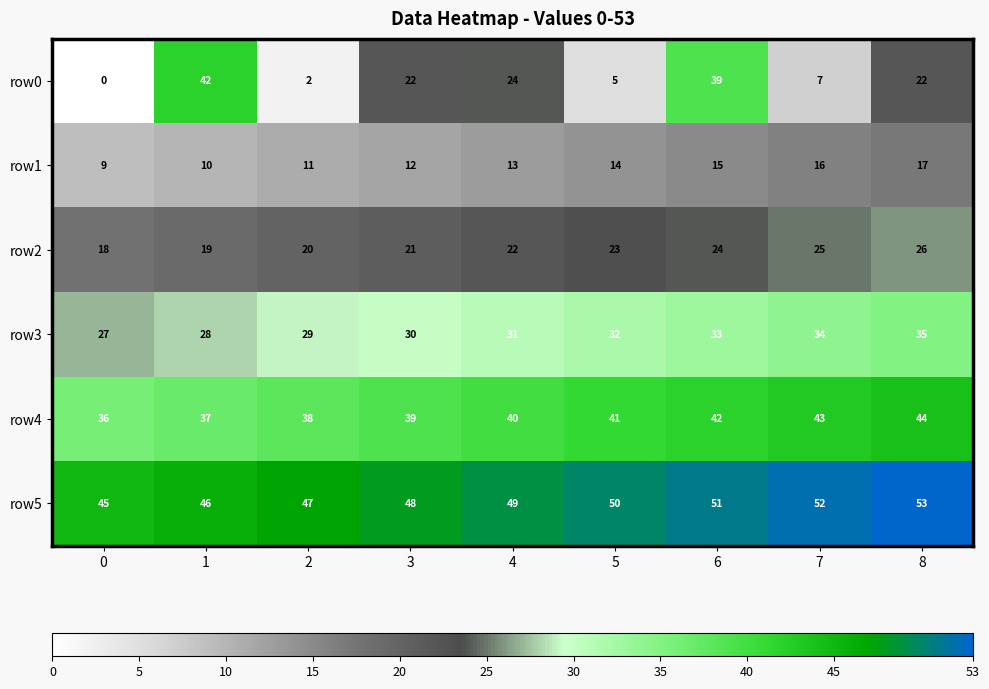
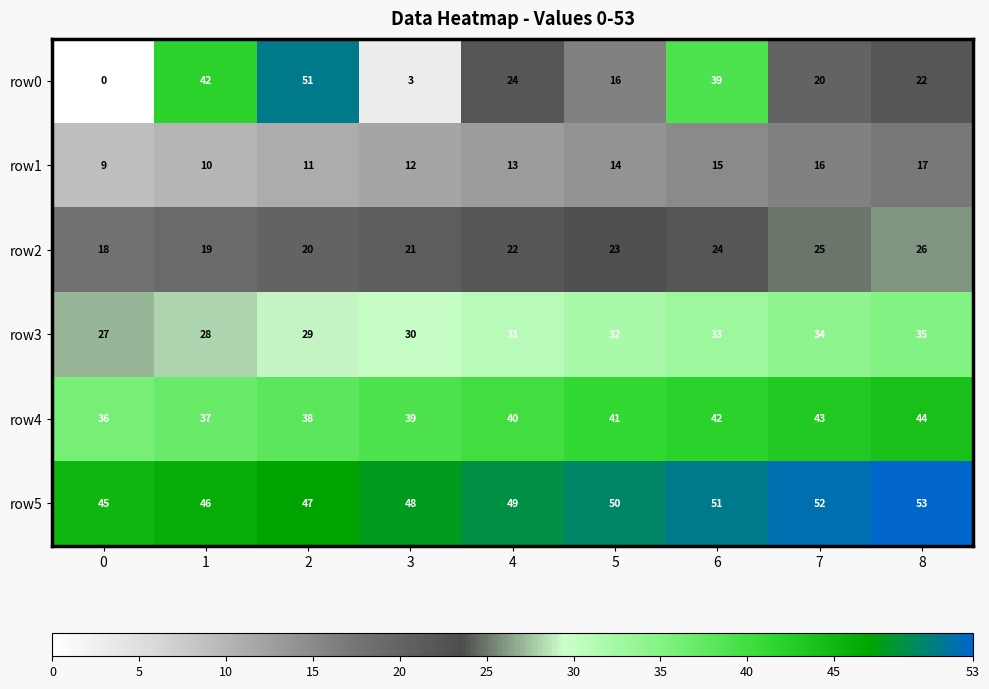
  {
    "row0": {
      "0": 0,
      "1": 42,
-     "2": 2,
-     "3": 22,
+     "2": 51,
+     "3": 3,
      "4": 24,
-     "5": 5,
+     "5": 16,
      "6": 39,
-     "7": 7,
+     "7": 20,
      "8": 22
    },
    "row1": {
      "0": 9,
      "1": 10,
      "2": 11,
      "3": 12,
      "4": 13,
      "5": 14,
      "6": 15,
      "7": 16,
      "8": 17
    },
    "row2": {
      "0": 18,
      "1": 19,
      "2": 20,
      "3": 21,
      "4": 22,
      "5": 23,
      "6": 24,
      "7": 25,
      "8": 26
    },
    "row3": {
      "0": 27,
      "1": 28,
      "2": 29,
      "3": 30,
      "4": 31,
      "5": 32,
      "6": 33,
      "7": 34,
      "8": 35
    },
    "row4": {
      "0": 36,
      "1": 37,
      "2": 38,
      "3": 39,
      "4": 40,
      "5": 41,
      "6": 42,
      "7": 43,
      "8": 44
    },
    "row5": {
      "0": 45,
      "1": 46,
      "2": 47,
      "3": 48,
      "4": 49,
      "5": 50,
      "6": 51,
      "7": 52,
      "8": 53
    }
  }
